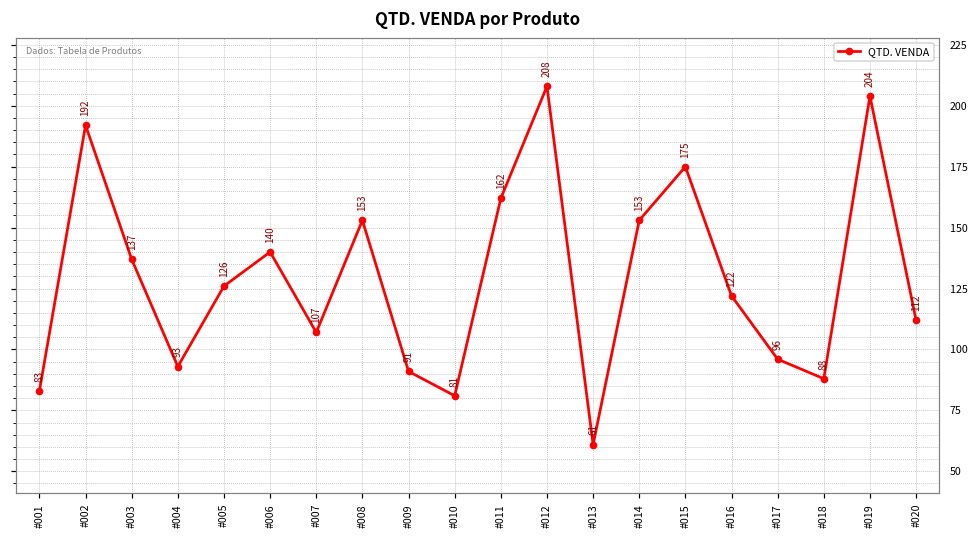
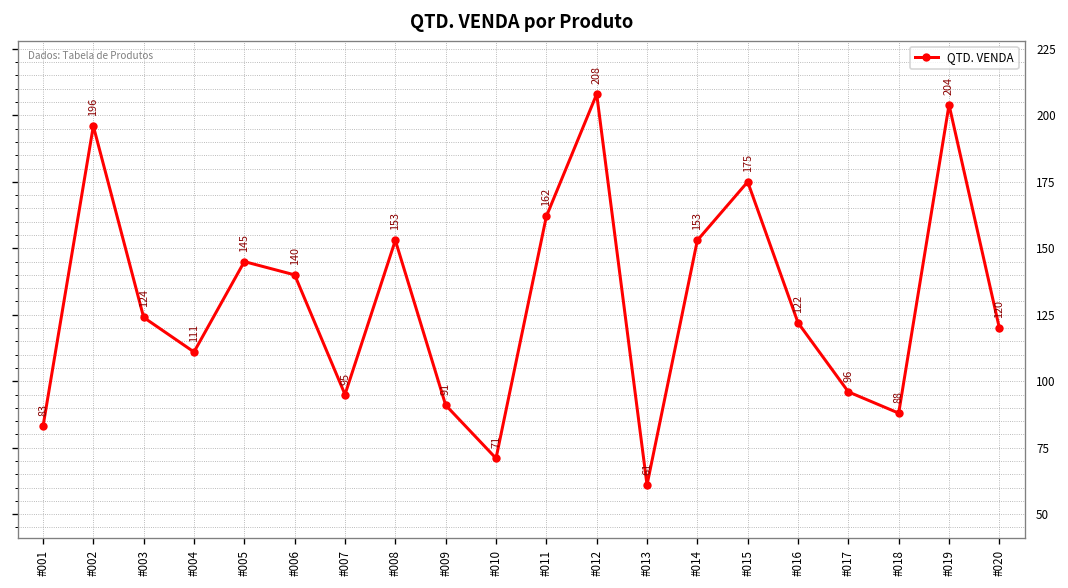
  {
    "#001": 83,
-   "#002": 192,
-   "#003": 137,
-   "#004": 93,
-   "#005": 126,
+   "#002": 196,
+   "#003": 124,
+   "#004": 111,
+   "#005": 145,
    "#006": 140,
-   "#007": 107,
+   "#007": 95,
    "#008": 153,
    "#009": 91,
-   "#010": 81,
+   "#010": 71,
    "#011": 162,
    "#012": 208,
    "#013": 61,
    "#014": 153,
    "#015": 175,
    "#016": 122,
    "#017": 96,
    "#018": 88,
    "#019": 204,
-   "#020": 112
+   "#020": 120
  }
